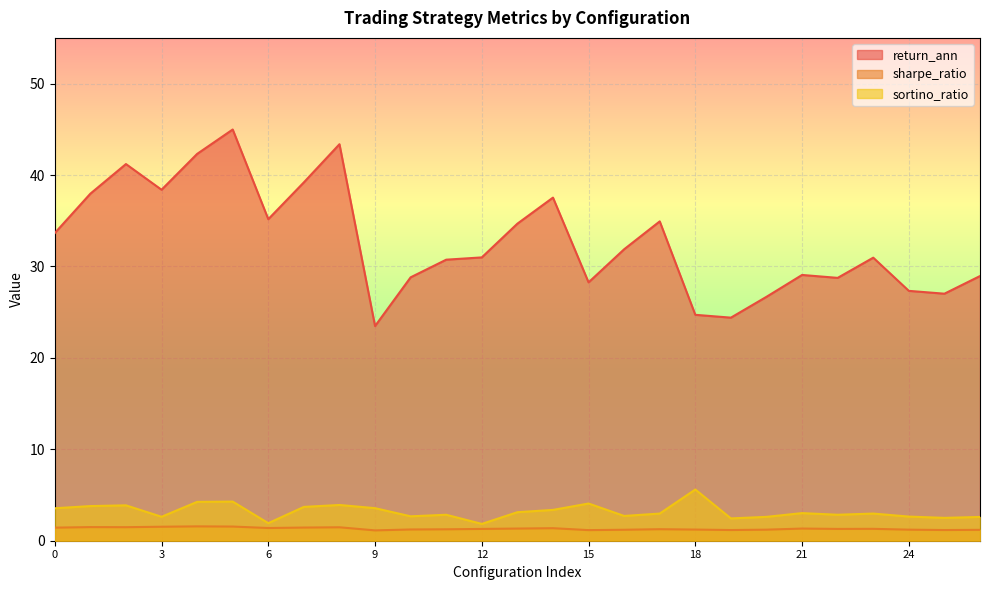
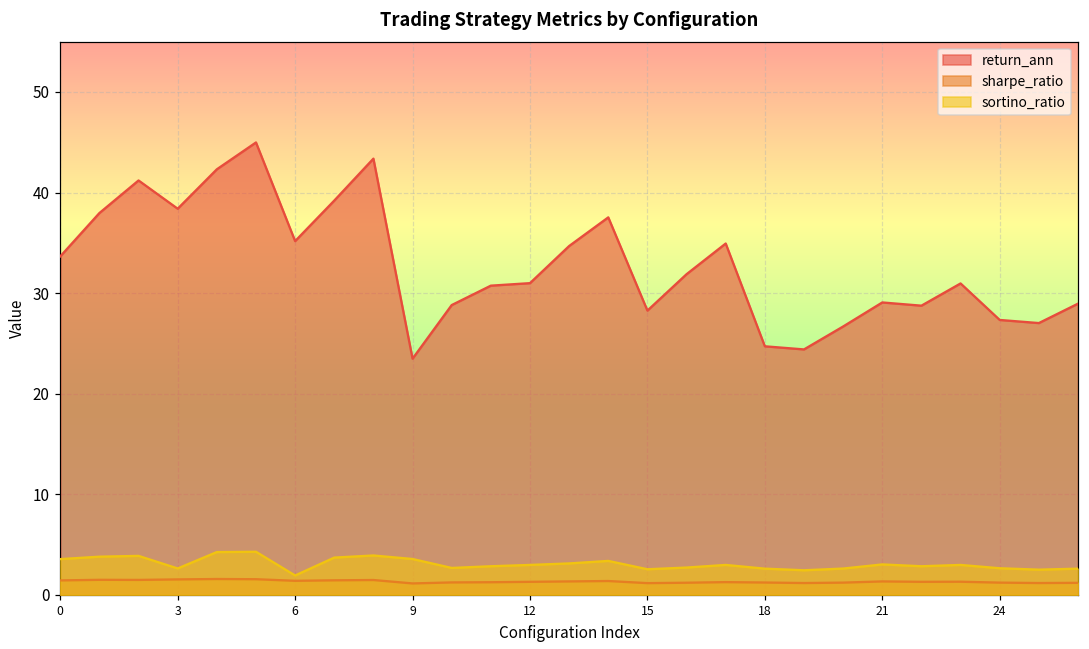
  {
    "sortino_ratio": {
      "0": 4,
      "3": 3,
      "6": 2,
      "9": 4,
-     "12": 2,
-     "15": 4,
-     "18": 6,
+     "12": 3,
+     "15": 3,
+     "18": 3,
      "21": 3,
      "24": 3
    }
  }
